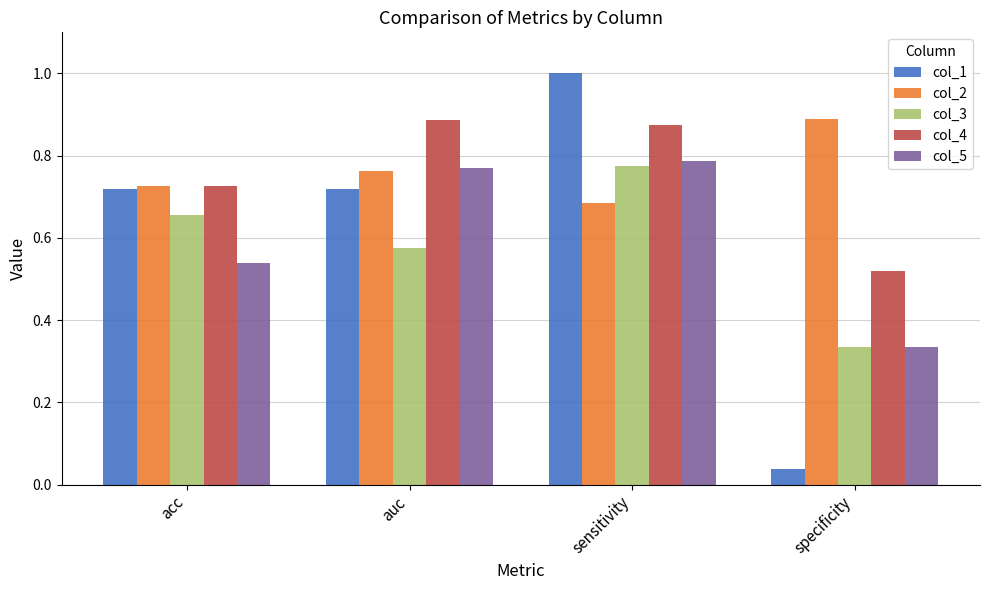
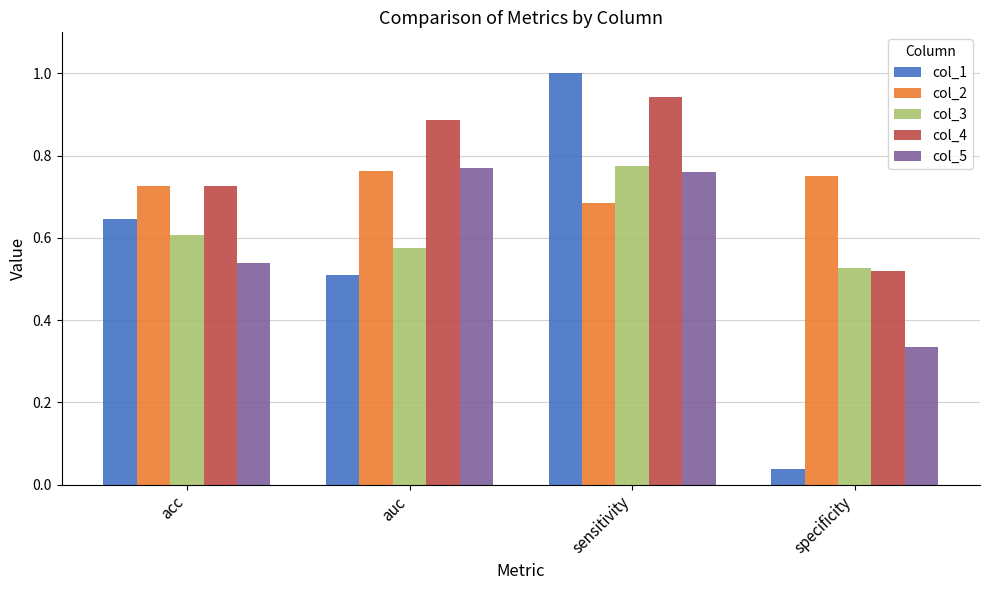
  {
    "col_1": {
-     "acc": 0.72,
-     "auc": 0.72,
+     "acc": 0.65,
+     "auc": 0.51,
      "sensitivity": 1.00,
      "specificity": 0.04
    },
    "col_2": {
      "acc": 0.73,
      "auc": 0.76,
      "sensitivity": 0.68,
-     "specificity": 0.89
+     "specificity": 0.75
    },
    "col_3": {
-     "acc": 0.65,
+     "acc": 0.61,
      "auc": 0.57,
      "sensitivity": 0.78,
-     "specificity": 0.33
+     "specificity": 0.53
    },
    "col_4": {
      "acc": 0.73,
      "auc": 0.89,
-     "sensitivity": 0.88,
+     "sensitivity": 0.94,
      "specificity": 0.52
    },
    "col_5": {
      "acc": 0.54,
      "auc": 0.77,
-     "sensitivity": 0.79,
+     "sensitivity": 0.76,
      "specificity": 0.33
    }
  }
